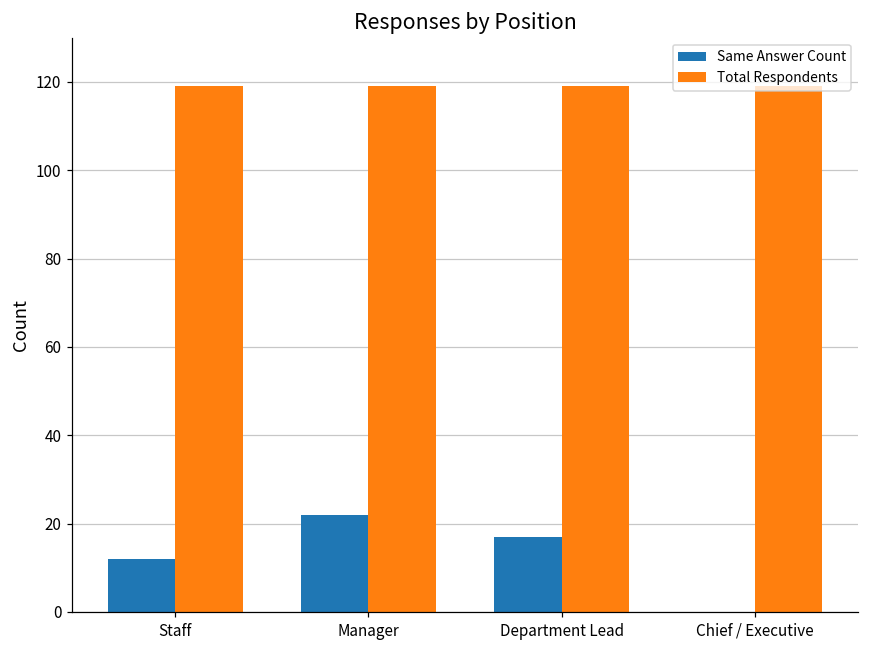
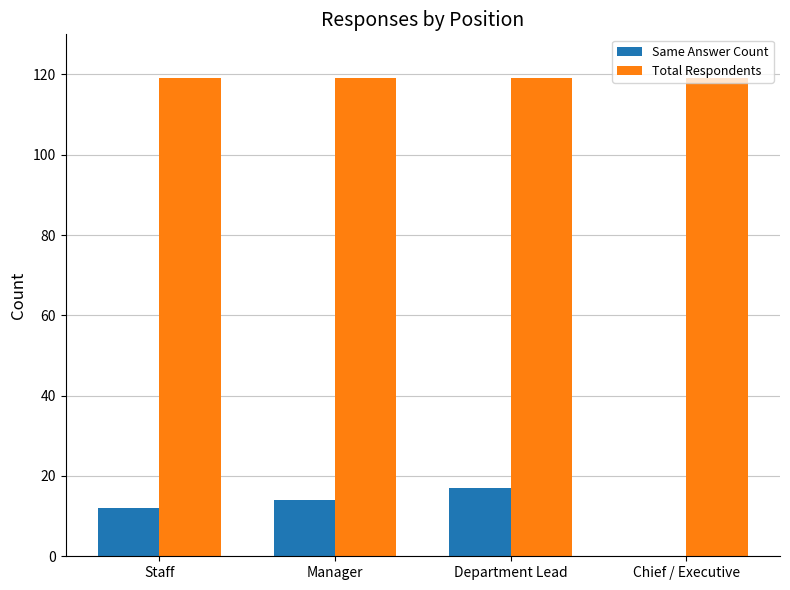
  {
    "Same Answer Count": {
      "Staff": 12,
-     "Manager": 22,
+     "Manager": 14,
      "Department Lead": 17,
      "Chief / Executive": 0
    },
    "Total Respondents": {
      "Staff": 119,
      "Manager": 119,
      "Department Lead": 119
    }
  }
